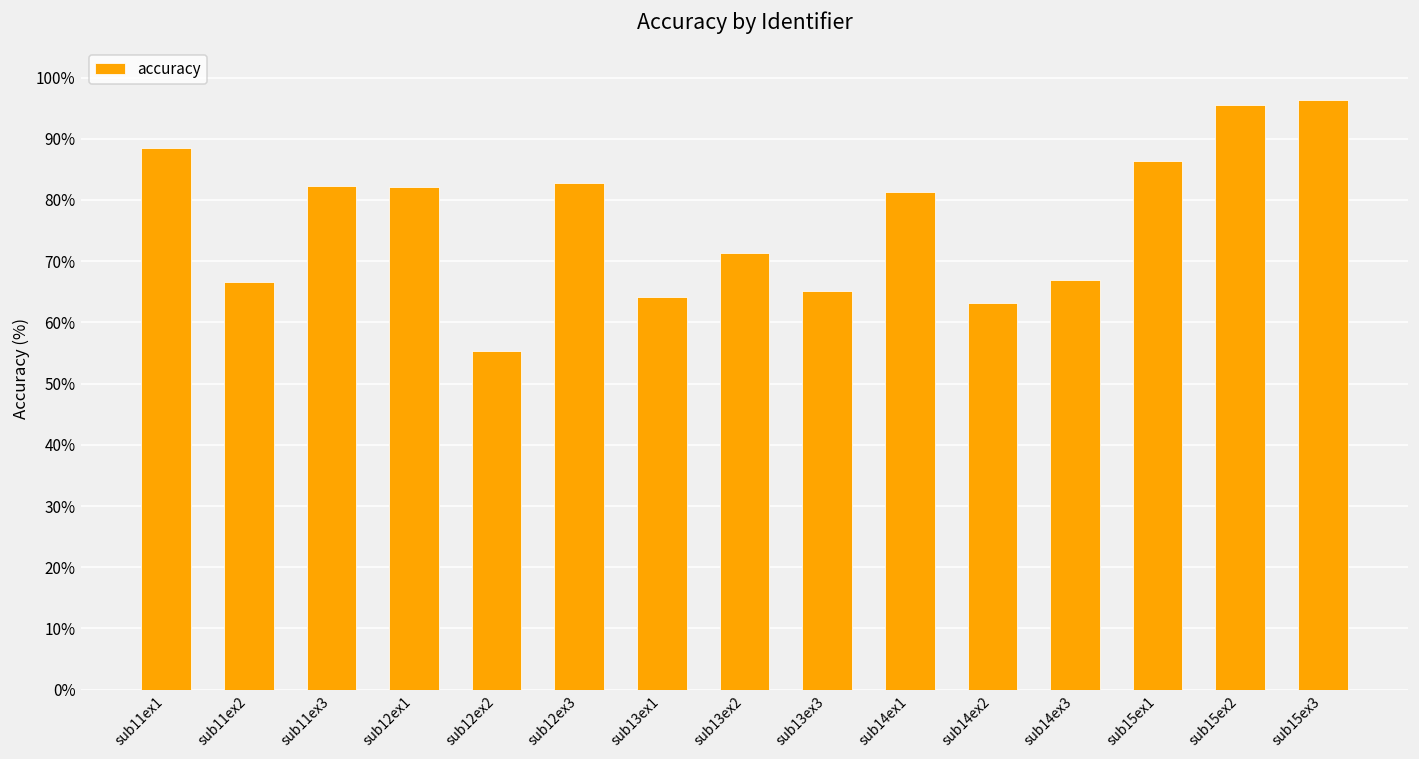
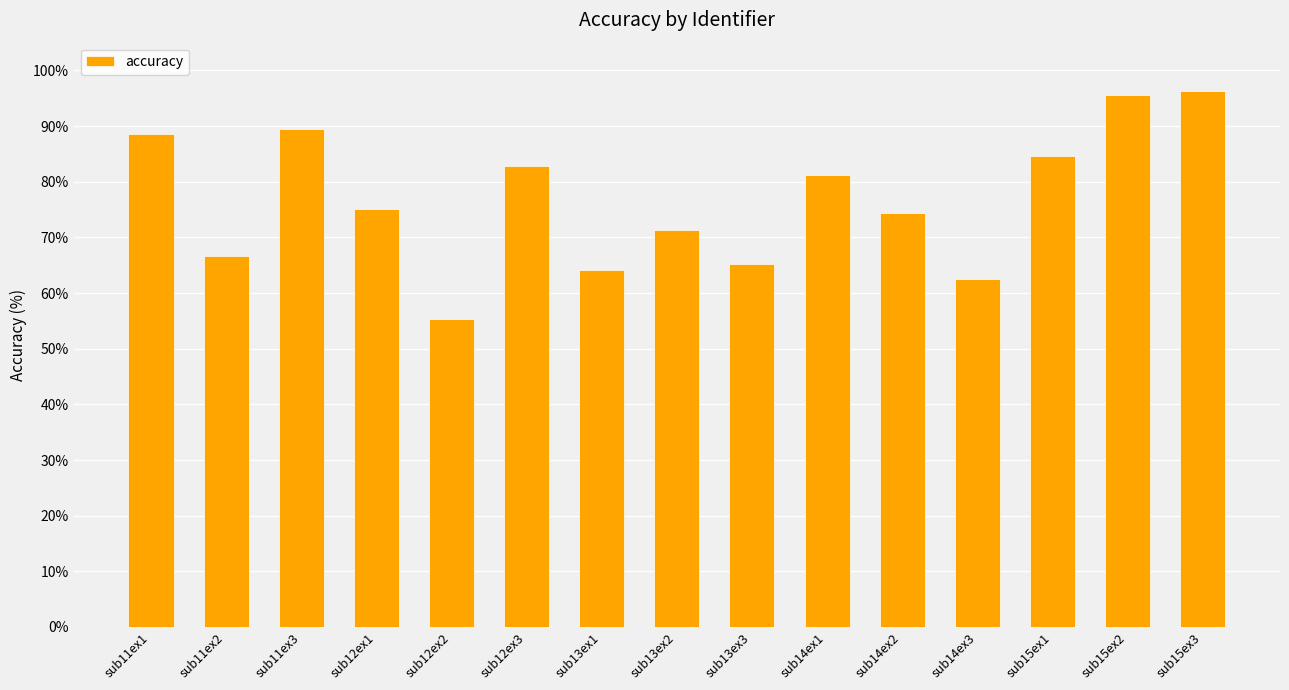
  {
    "sub11ex1": "89%",
    "sub11ex2": "67%",
-   "sub11ex3": "82%",
-   "sub12ex1": "82%",
+   "sub11ex3": "90%",
+   "sub12ex1": "75%",
    "sub12ex2": "55%",
    "sub12ex3": "83%",
    "sub13ex1": "64%",
    "sub13ex2": "71%",
    "sub13ex3": "65%",
    "sub14ex1": "81%",
-   "sub14ex2": "63%",
-   "sub14ex3": "67%",
-   "sub15ex1": "86%",
+   "sub14ex2": "74%",
+   "sub14ex3": "62%",
+   "sub15ex1": "85%",
    "sub15ex2": "96%",
    "sub15ex3": "96%"
  }
